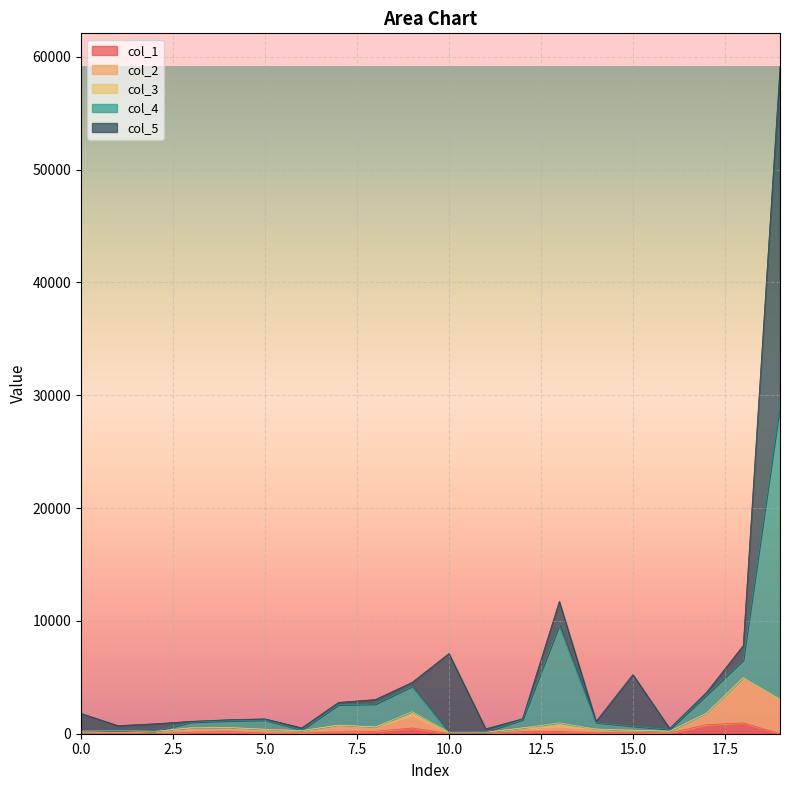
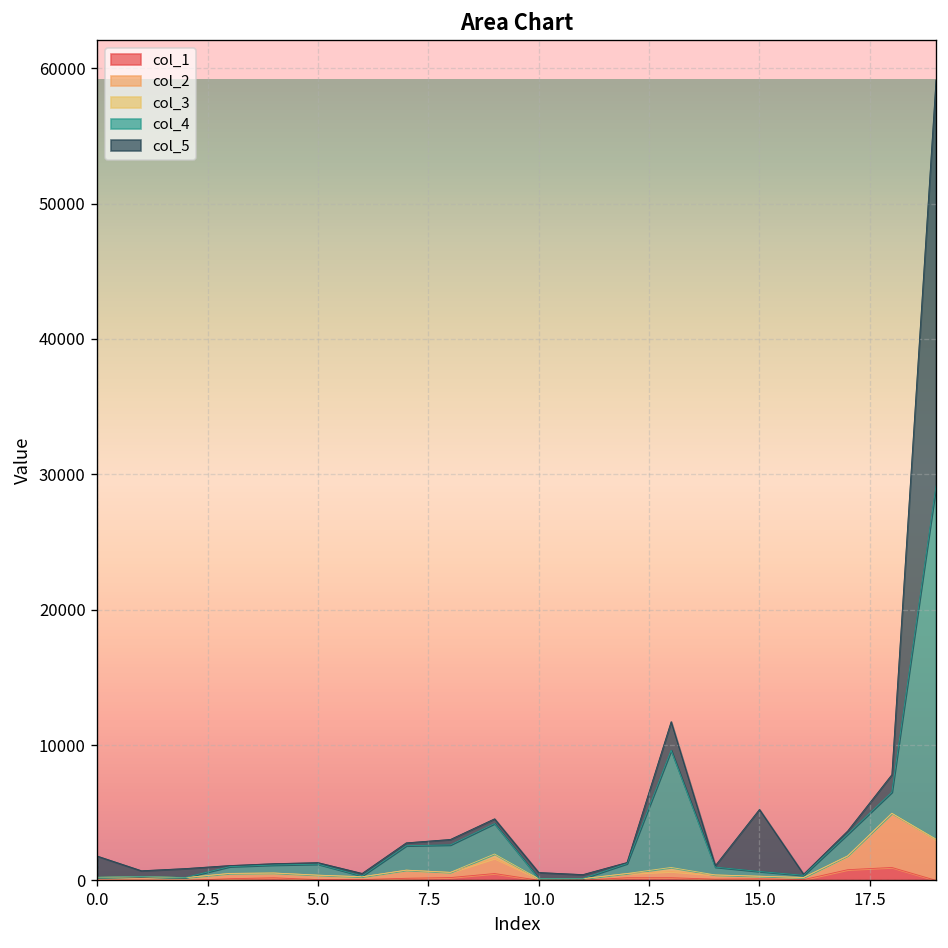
  {
    "col_1": {
      "5.0": 100
    },
    "col_4": {
      "15.0": 300
    },
    "col_5": {
      "0.0": 1600,
-     "10.0": 7000,
+     "10.0": 400,
      "15.0": 4600
    }
  }
